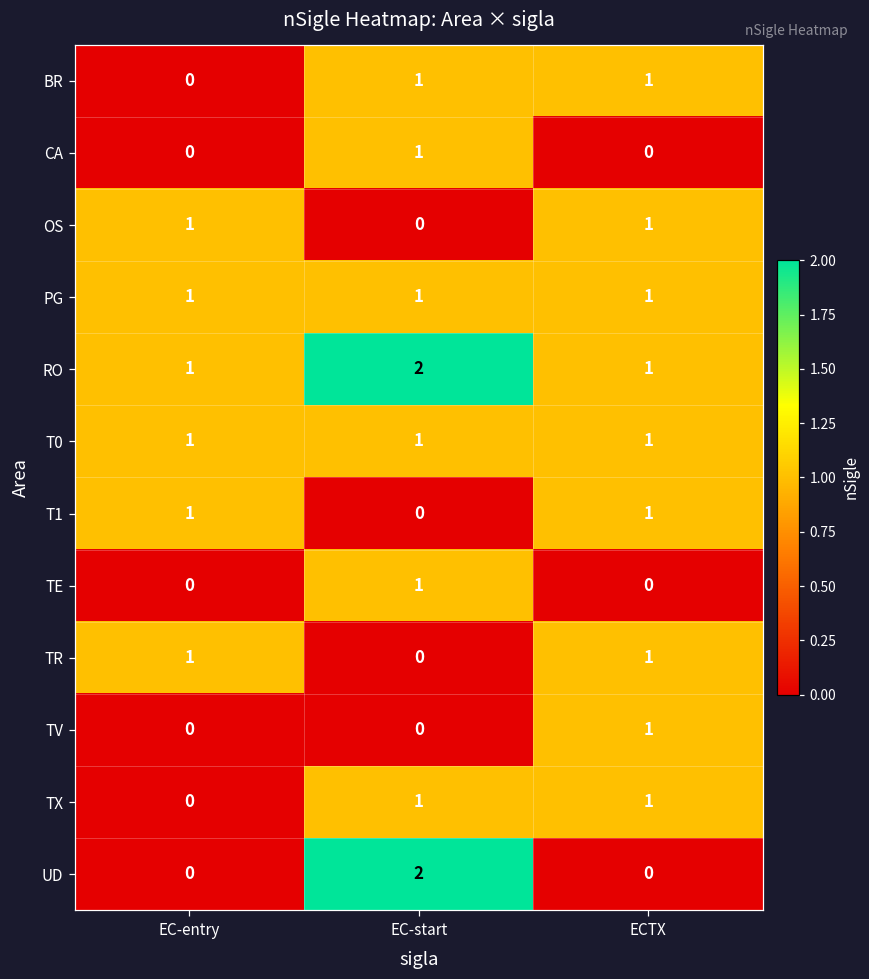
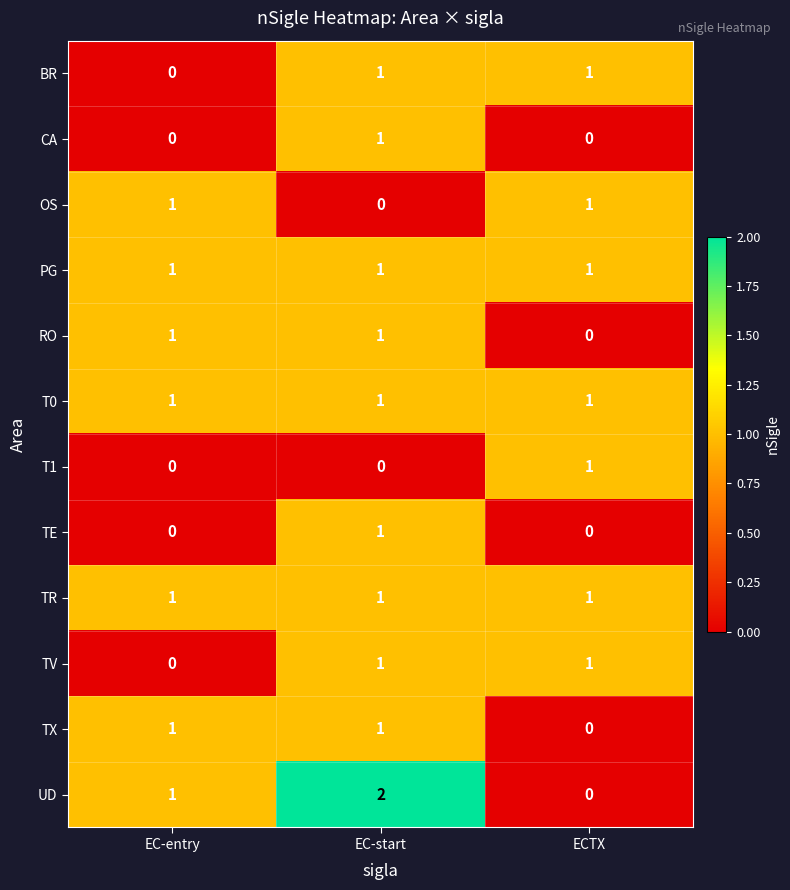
  {
    "BR": {
      "EC-entry": 0,
      "EC-start": 1,
      "ECTX": 1
    },
    "CA": {
      "EC-entry": 0,
      "EC-start": 1,
      "ECTX": 0
    },
    "OS": {
      "EC-entry": 1,
      "EC-start": 0,
      "ECTX": 1
    },
    "PG": {
      "EC-entry": 1,
      "EC-start": 1,
      "ECTX": 1
    },
    "RO": {
      "EC-entry": 1,
-     "EC-start": 2,
-     "ECTX": 1
+     "EC-start": 1,
+     "ECTX": 0
    },
    "T0": {
      "EC-entry": 1,
      "EC-start": 1,
      "ECTX": 1
    },
    "T1": {
-     "EC-entry": 1,
+     "EC-entry": 0,
      "EC-start": 0,
      "ECTX": 1
    },
    "TE": {
      "EC-entry": 0,
      "EC-start": 1,
      "ECTX": 0
    },
    "TR": {
      "EC-entry": 1,
-     "EC-start": 0,
+     "EC-start": 1,
      "ECTX": 1
    },
    "TV": {
      "EC-entry": 0,
-     "EC-start": 0,
+     "EC-start": 1,
      "ECTX": 1
    },
    "TX": {
-     "EC-entry": 0,
+     "EC-entry": 1,
      "EC-start": 1,
-     "ECTX": 1
+     "ECTX": 0
    },
    "UD": {
-     "EC-entry": 0,
+     "EC-entry": 1,
      "EC-start": 2,
      "ECTX": 0
    }
  }
